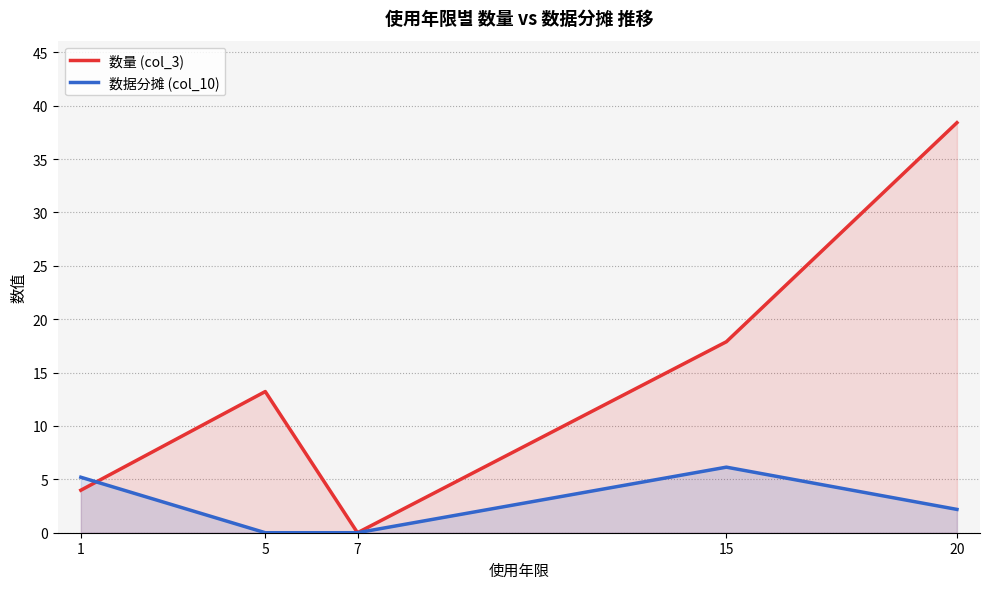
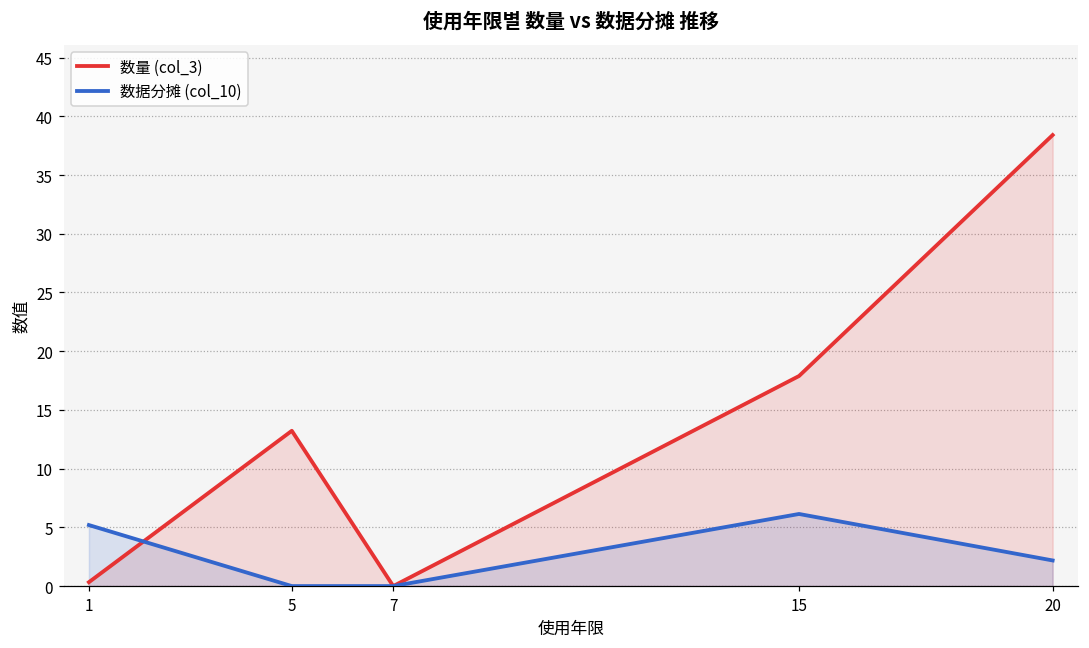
  {
    "数量 (col_3)": {
-     "1": 4.0,
+     "1": 0.3,
      "5": 13.2,
      "15": 17.9,
      "20": 38.4
    },
    "数据分摊 (col_10)": {
      "1": 5.2,
      "5": 0.0,
      "15": 6.1,
      "20": 2.2
    }
  }
